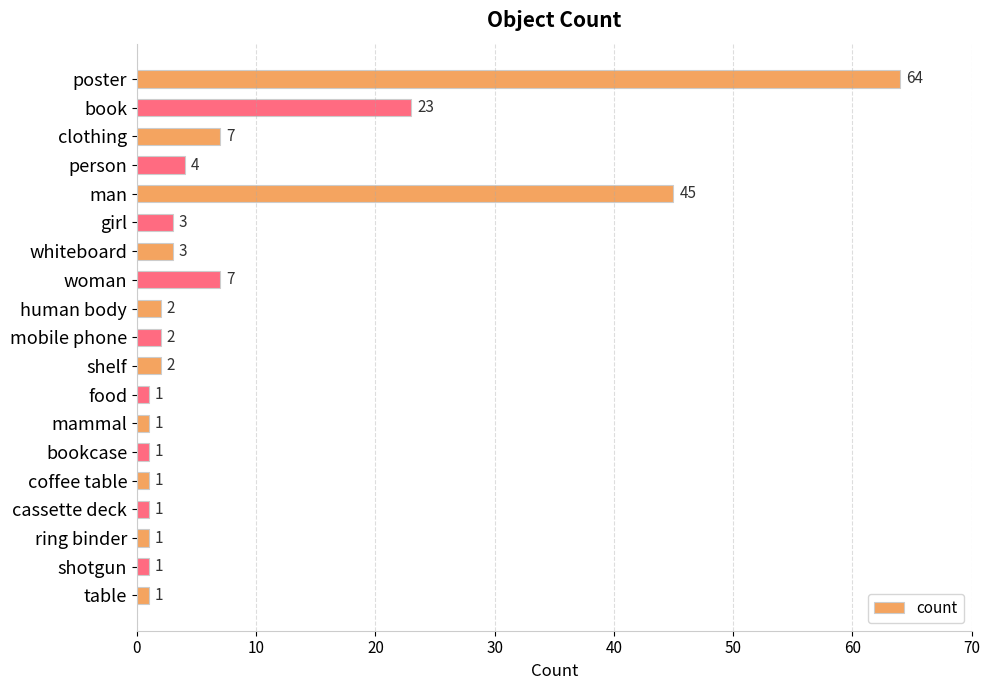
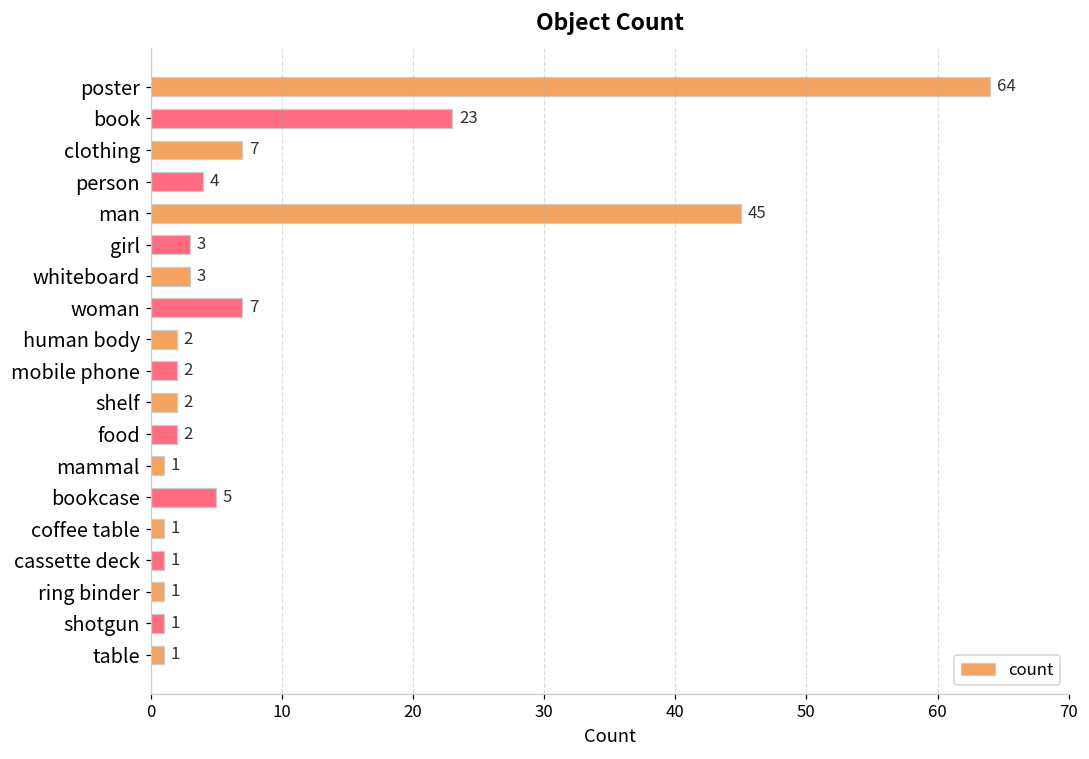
  {
    "poster": 64,
    "book": 23,
    "clothing": 7,
    "person": 4,
    "man": 45,
    "girl": 3,
    "whiteboard": 3,
    "woman": 7,
    "human body": 2,
    "mobile phone": 2,
    "shelf": 2,
-   "food": 1,
+   "food": 2,
    "mammal": 1,
-   "bookcase": 1,
+   "bookcase": 5,
    "coffee table": 1,
    "cassette deck": 1,
    "ring binder": 1,
    "shotgun": 1,
    "table": 1
  }
